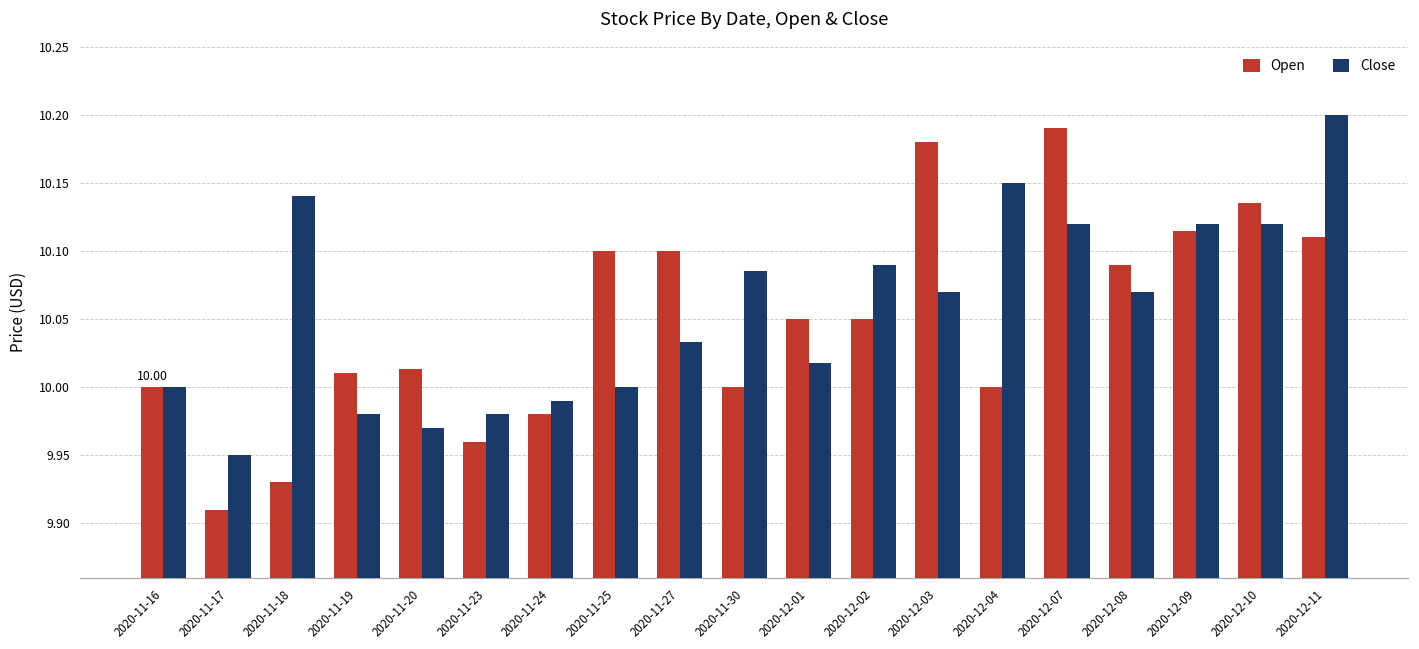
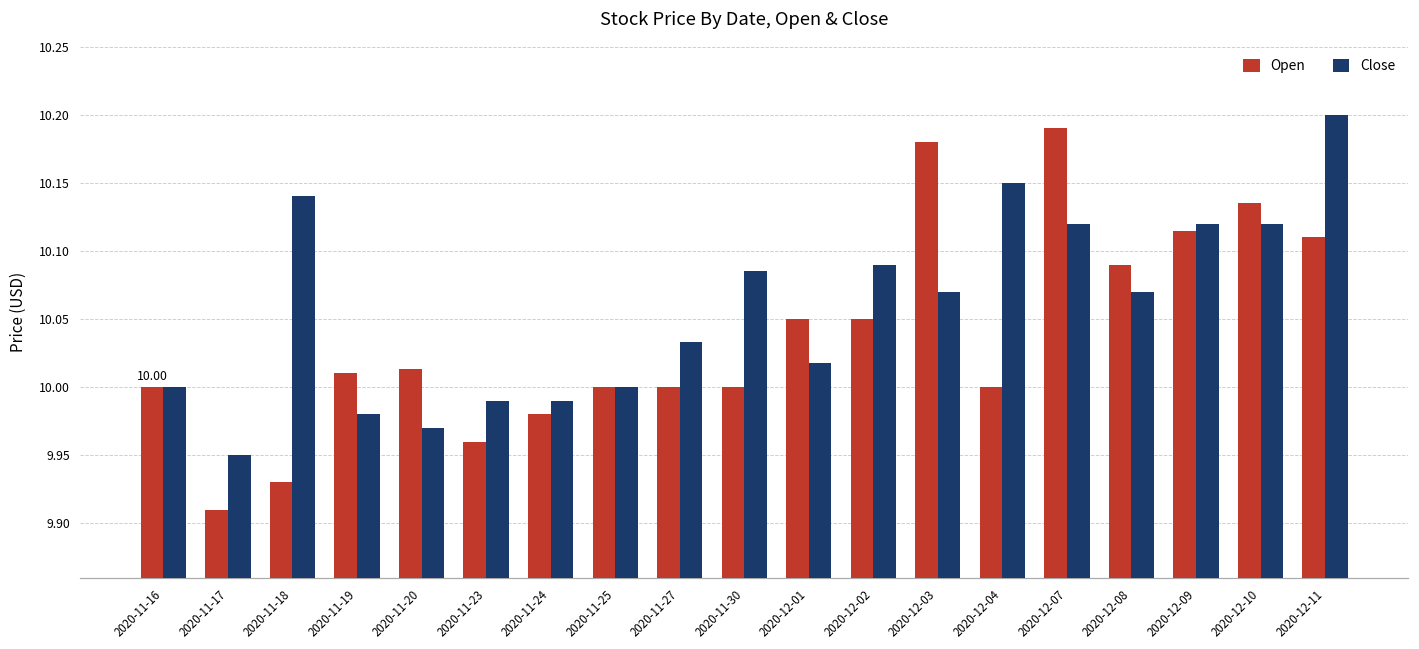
  {
    "Open": {
      "2020-11-17": 9.910,
      "2020-11-18": 9.930,
      "2020-11-19": 10.010,
      "2020-11-20": 10.013,
      "2020-11-23": 9.960,
      "2020-11-24": 9.980,
-     "2020-11-25": 10.1,
-     "2020-11-27": 10.1,
+     "2020-11-25": 10.0,
+     "2020-11-27": 10.0,
      "2020-11-30": 10.0,
      "2020-12-01": 10.050,
      "2020-12-02": 10.050,
      "2020-12-03": 10.180,
      "2020-12-04": 10.0,
      "2020-12-07": 10.190,
      "2020-12-08": 10.090,
      "2020-12-09": 10.115,
      "2020-12-10": 10.135,
      "2020-12-11": 10.110
    },
    "Close": {
      "2020-11-17": 9.95,
      "2020-11-18": 10.14,
      "2020-11-19": 9.98,
      "2020-11-20": 9.97,
-     "2020-11-23": 9.98,
+     "2020-11-23": 9.99,
      "2020-11-24": 9.99,
      "2020-11-25": 10.00,
      "2020-11-27": 10.033,
      "2020-11-30": 10.085,
      "2020-12-01": 10.02,
      "2020-12-02": 10.09,
      "2020-12-03": 10.07,
      "2020-12-04": 10.15,
      "2020-12-07": 10.12,
      "2020-12-08": 10.07,
      "2020-12-09": 10.12,
      "2020-12-10": 10.12,
      "2020-12-11": 10.20
    }
  }
